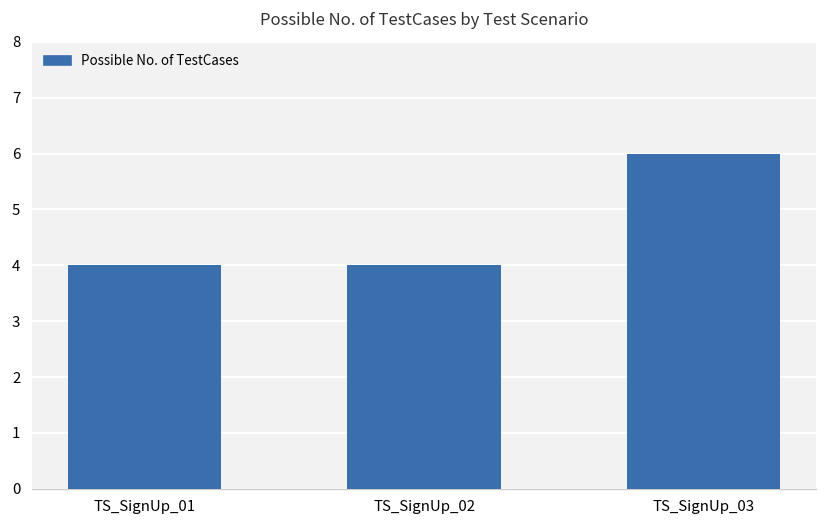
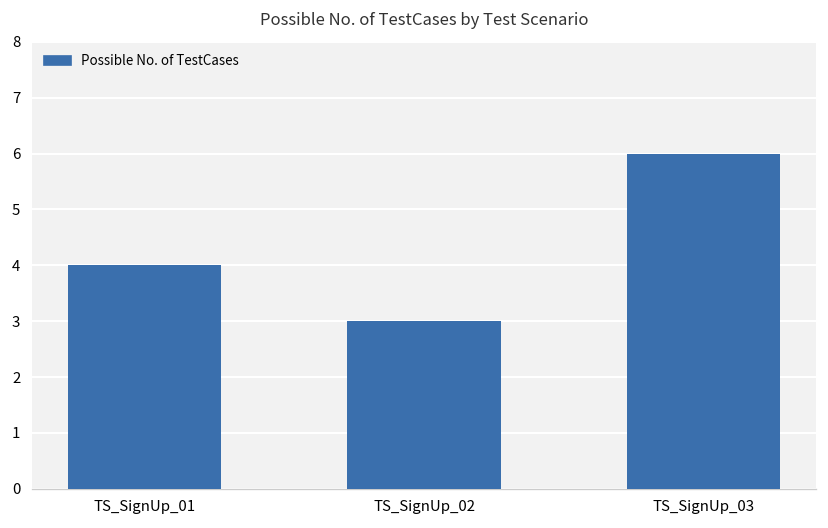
  {
    "TS_SignUp_01": 4,
-   "TS_SignUp_02": 4,
+   "TS_SignUp_02": 3,
    "TS_SignUp_03": 6
  }
